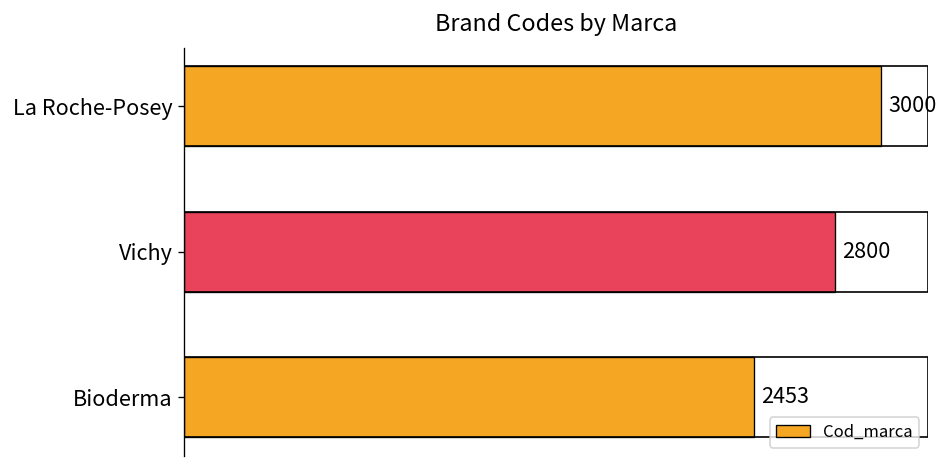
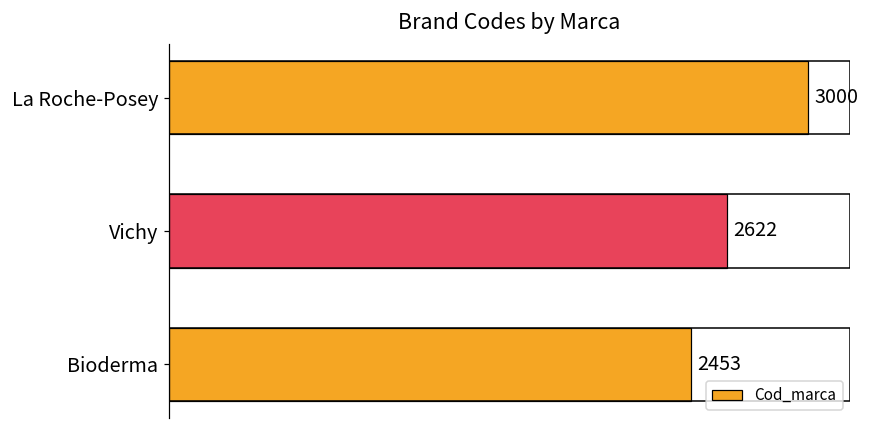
  {
    "La Roche-Posey": 3000,
-   "Vichy": 2800,
+   "Vichy": 2622,
    "Bioderma": 2453
  }
